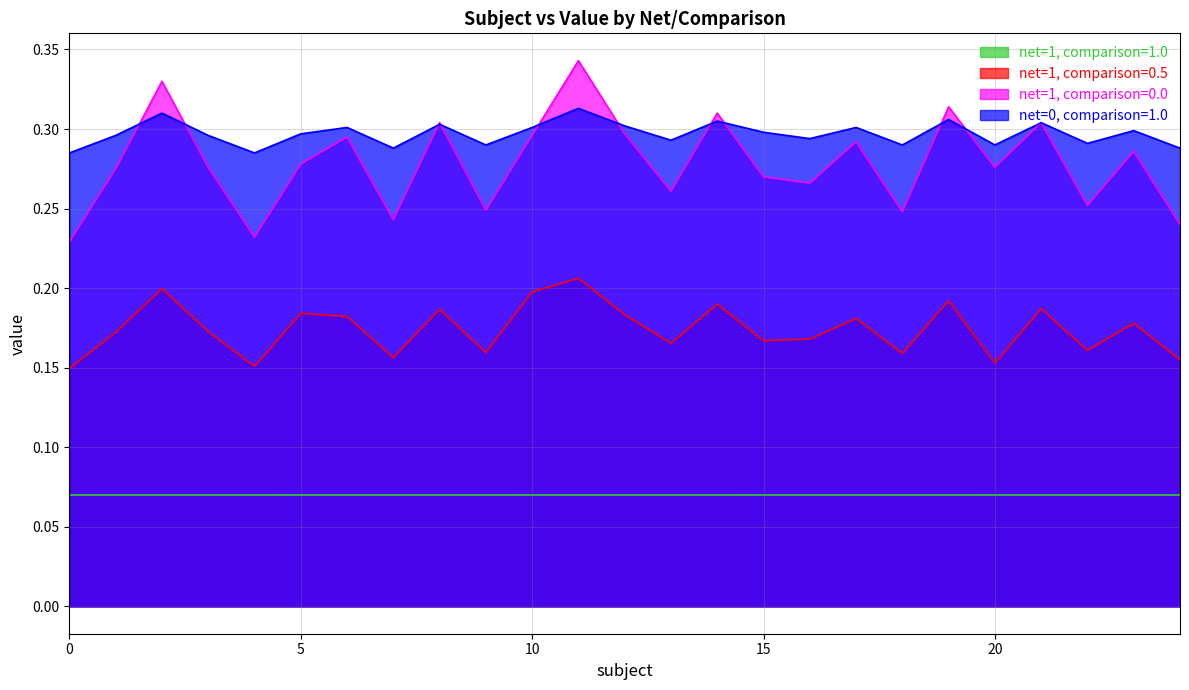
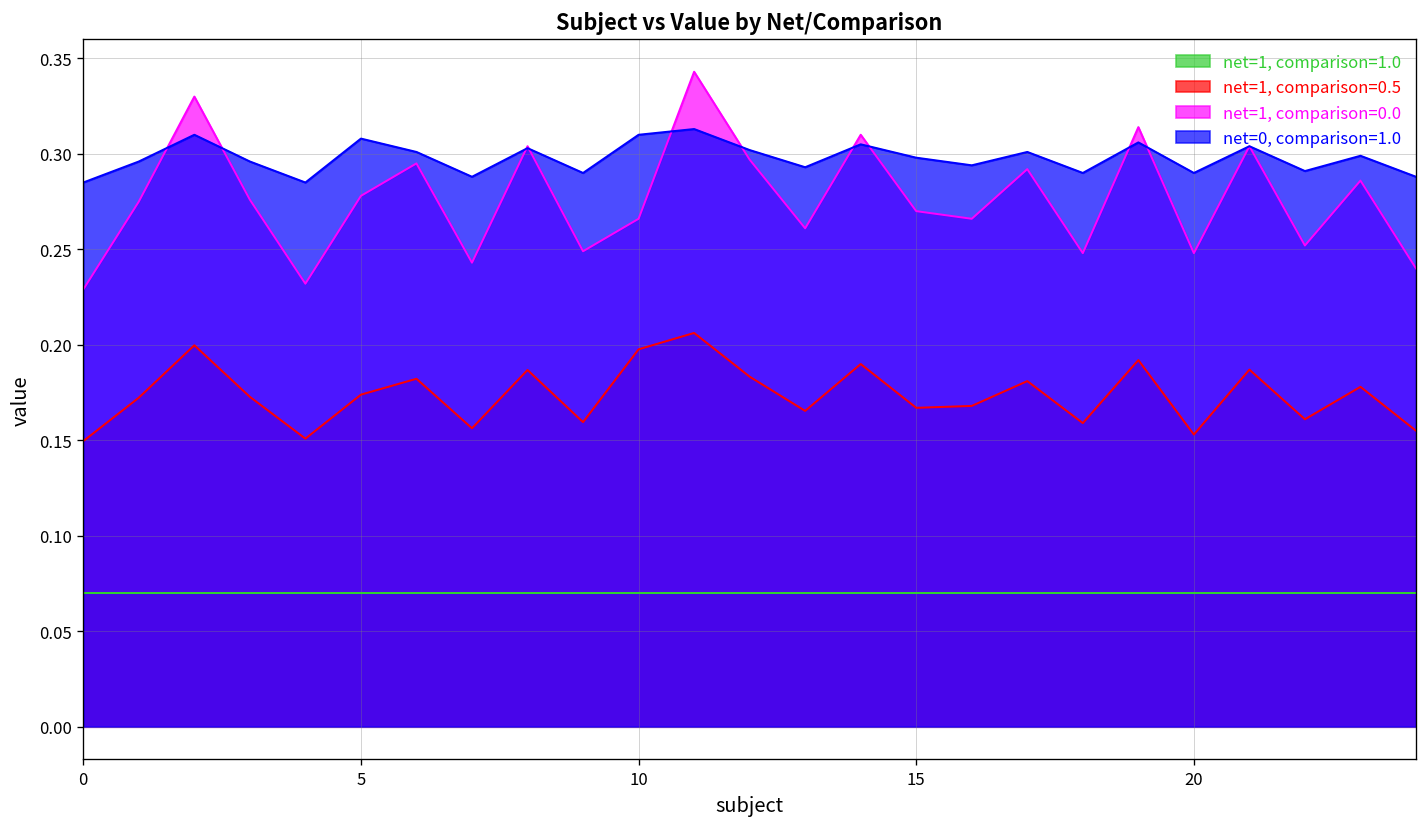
  {
    "net=1, comparison=1.0": {
      "0": 0.070,
      "5": 0.070,
      "10": 0.070,
      "15": 0.070,
      "20": 0.070
    },
    "net=1, comparison=0.5": {
      "0": 0.150,
-     "5": 0.184,
+     "5": 0.174,
      "10": 0.198,
      "15": 0.167,
      "20": 0.153
    },
    "net=1, comparison=0.0": {
      "0": 0.229,
      "5": 0.278,
-     "10": 0.296,
+     "10": 0.266,
      "15": 0.270,
-     "20": 0.276
+     "20": 0.248
    },
    "net=0, comparison=1.0": {
      "0": 0.285,
-     "5": 0.297,
-     "10": 0.301,
+     "5": 0.308,
+     "10": 0.310,
      "15": 0.298,
      "20": 0.290
    }
  }
